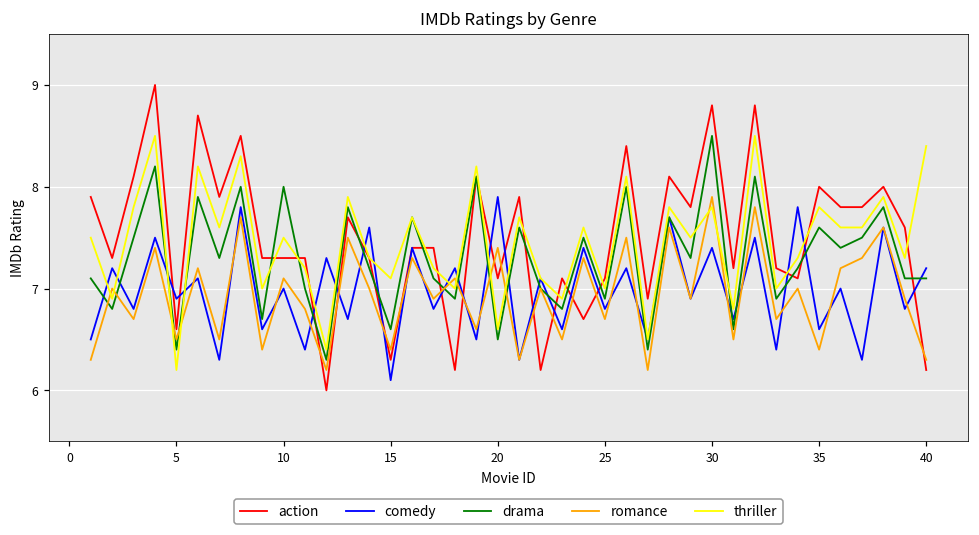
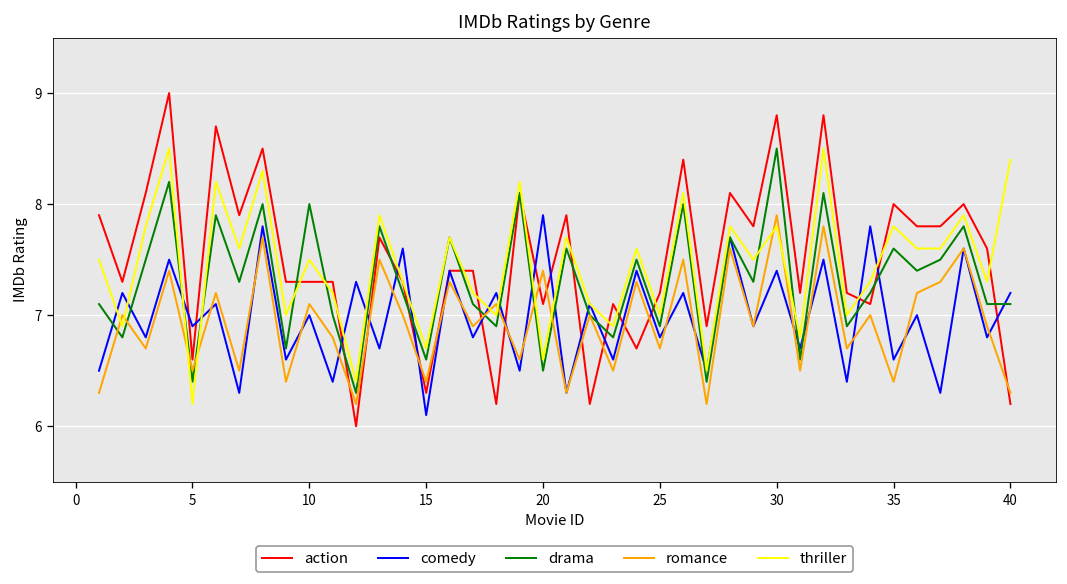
  {
    "action": {
      "5": 6.6,
      "10": 7.3,
      "15": 6.3,
      "20": 7.1,
-     "25": 7.1,
+     "25": 7.2,
      "30": 8.8,
      "35": 8.0,
      "40": 6.2
    },
    "comedy": {
      "5": 6.9,
      "10": 7.0,
      "15": 6.1,
      "20": 7.9,
      "25": 6.8,
      "30": 7.4,
      "35": 6.6,
      "40": 7.2
    },
    "drama": {
      "5": 6.4,
      "10": 8.0,
      "15": 6.6,
      "20": 6.5,
      "25": 6.9,
      "30": 8.5,
      "35": 7.6,
      "40": 7.1
    },
    "romance": {
      "5": 6.5,
      "10": 7.1,
      "15": 6.4,
      "20": 7.4,
      "25": 6.7,
      "30": 7.9,
      "35": 6.4,
      "40": 6.3
    },
    "thriller": {
      "5": 6.2,
      "10": 7.5,
-     "15": 7.1,
+     "15": 6.7,
      "20": 6.6,
      "25": 7.0,
      "30": 7.8,
      "35": 7.8,
      "40": 8.4
    }
  }
